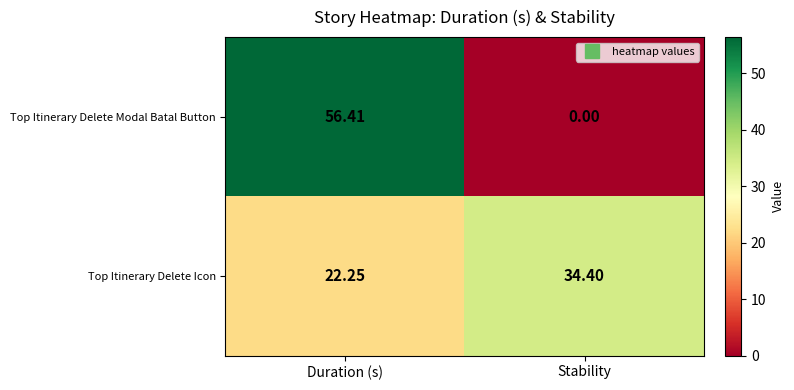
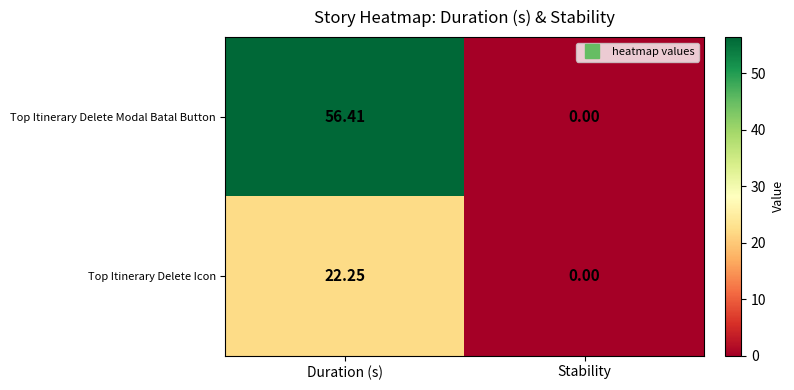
  {
    "Top Itinerary Delete Modal Batal Button": {
      "Duration (s)": 56.41,
      "Stability": 0.00
    },
    "Top Itinerary Delete Icon": {
      "Duration (s)": 22.25,
-     "Stability": 34.40
+     "Stability": 0.00
    }
  }
